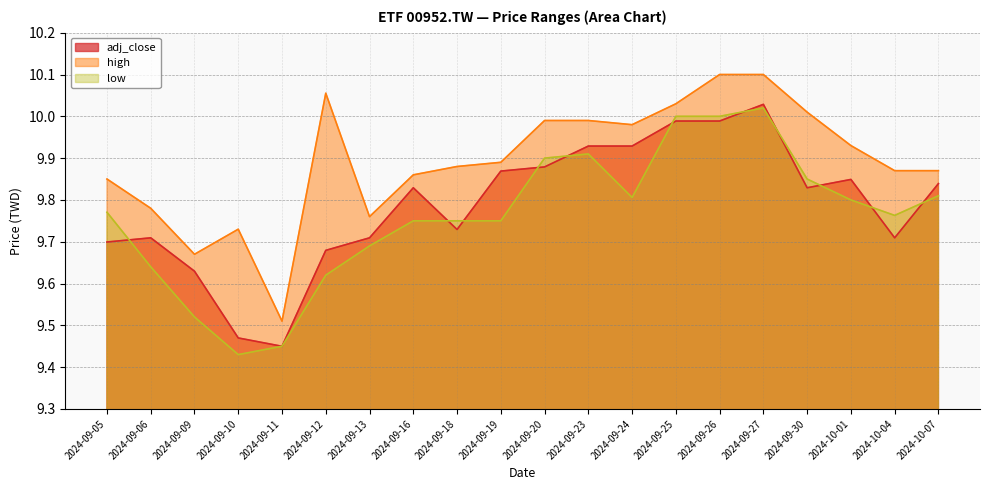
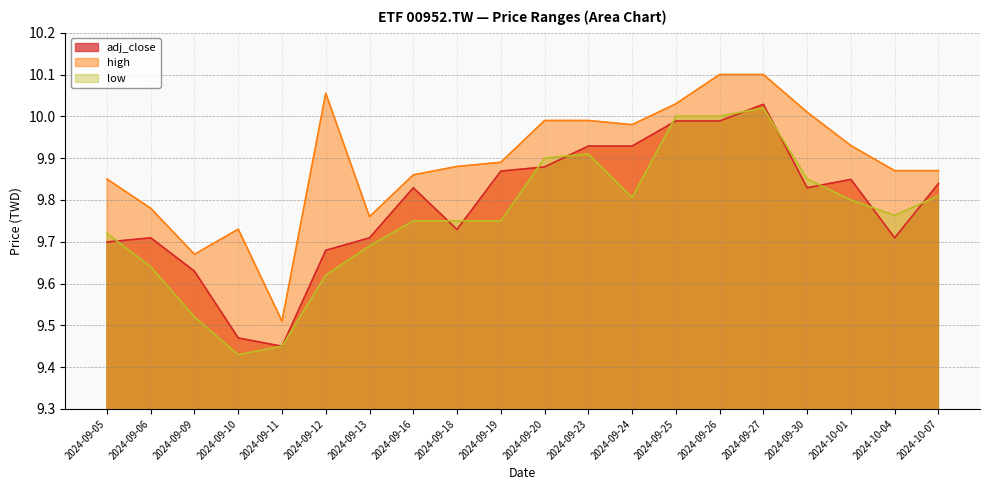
  {
    "adj_close": {
      "2024-09-05": 9.70,
      "2024-09-06": 9.71,
      "2024-09-09": 9.63,
      "2024-09-10": 9.47,
      "2024-09-12": 9.68,
      "2024-09-13": 9.71,
      "2024-09-16": 9.83,
      "2024-09-18": 9.73,
      "2024-09-19": 9.87,
      "2024-09-20": 9.88,
      "2024-09-23": 9.93,
      "2024-09-24": 9.93,
      "2024-09-25": 9.99,
      "2024-09-26": 9.99,
      "2024-09-27": 10.03,
      "2024-09-30": 9.83,
      "2024-10-01": 9.85,
      "2024-10-04": 9.71,
      "2024-10-07": 9.84
    },
    "high": {
      "2024-09-05": 9.85,
      "2024-09-06": 9.78,
      "2024-09-09": 9.67,
      "2024-09-10": 9.73,
      "2024-09-11": 9.51,
      "2024-09-12": 10.06,
      "2024-09-13": 9.76,
      "2024-09-16": 9.86,
      "2024-09-18": 9.88,
      "2024-09-19": 9.89,
      "2024-09-20": 9.99,
      "2024-09-23": 9.99,
      "2024-09-24": 9.98,
      "2024-09-25": 10.03,
      "2024-09-26": 10.10,
      "2024-09-27": 10.10,
      "2024-09-30": 10.01,
      "2024-10-01": 9.93,
      "2024-10-04": 9.87,
      "2024-10-07": 9.87
    },
    "low": {
-     "2024-09-05": 9.77,
+     "2024-09-05": 9.72,
      "2024-09-06": 9.64,
      "2024-09-09": 9.52,
      "2024-09-10": 9.43,
      "2024-09-12": 9.62,
      "2024-09-13": 9.69,
      "2024-09-16": 9.75,
      "2024-09-18": 9.75,
      "2024-09-19": 9.75,
      "2024-09-20": 9.90,
      "2024-09-23": 9.91,
      "2024-09-24": 9.81,
      "2024-09-25": 10.00,
      "2024-09-26": 10.00,
      "2024-09-27": 10.02,
      "2024-09-30": 9.85,
      "2024-10-01": 9.80,
      "2024-10-04": 9.76,
      "2024-10-07": 9.81
    }
  }
